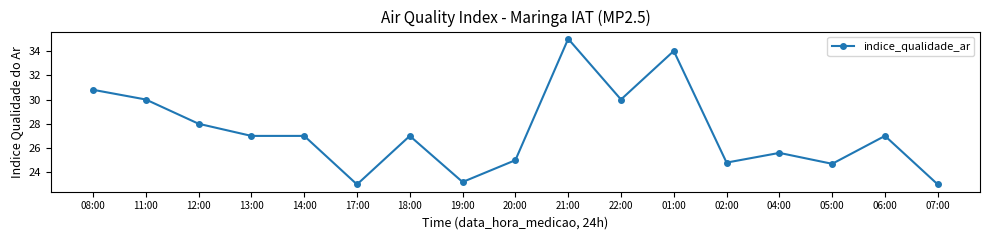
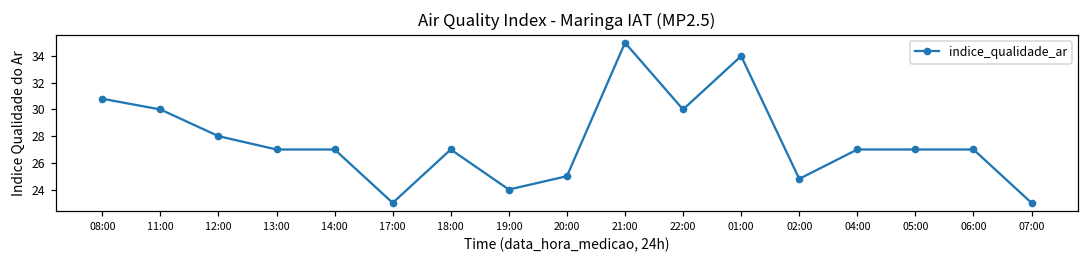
  {
    "08:00": 30.8,
    "11:00": 30.0,
    "12:00": 28.0,
    "13:00": 27.0,
    "14:00": 27.0,
    "17:00": 23.0,
    "18:00": 27.0,
-   "19:00": 23.2,
+   "19:00": 24.0,
    "20:00": 25.0,
    "21:00": 35.0,
    "22:00": 30.0,
    "01:00": 34.0,
    "02:00": 24.8,
-   "04:00": 25.6,
-   "05:00": 24.7,
+   "04:00": 27.0,
+   "05:00": 27.0,
    "06:00": 27.0,
    "07:00": 23.0
  }
